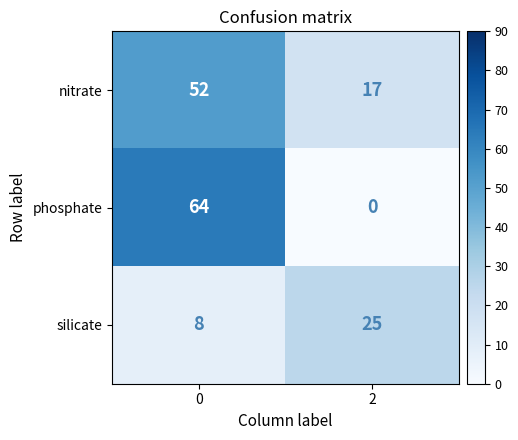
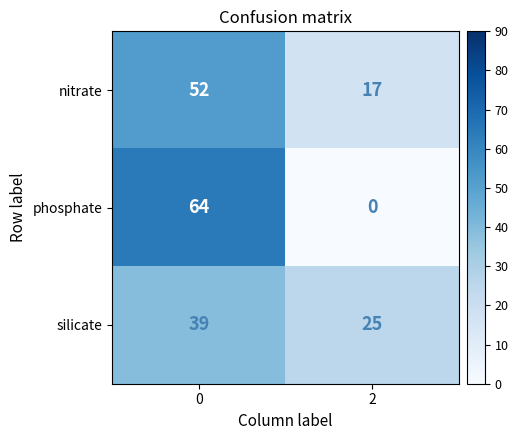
  {
    "nitrate": {
      "0": 52,
      "2": 17
    },
    "phosphate": {
      "0": 64,
      "2": 0
    },
    "silicate": {
-     "0": 8,
+     "0": 39,
      "2": 25
    }
  }
